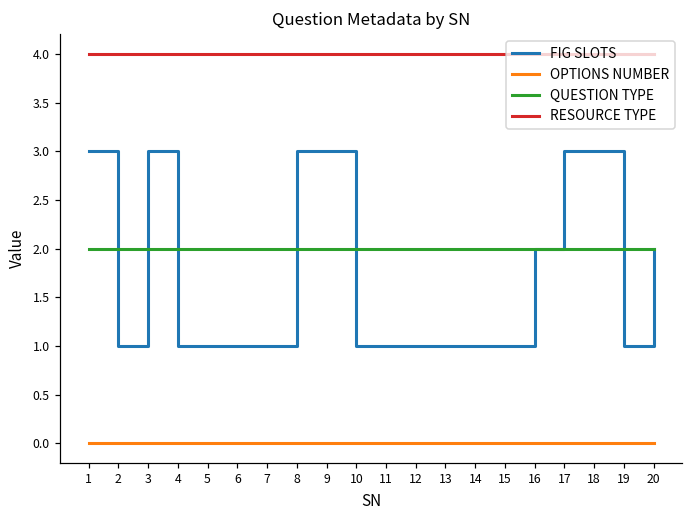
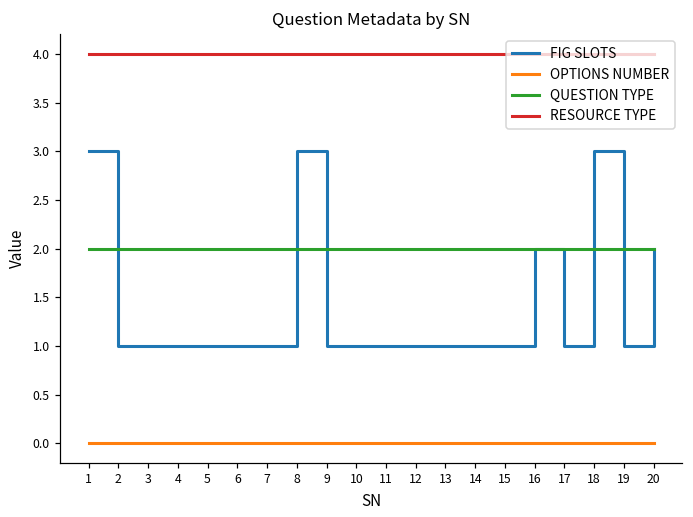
  {
    "FIG SLOTS": {
      "1": 3,
      "2": 1,
-     "3": 3,
+     "3": 1,
      "4": 1,
      "5": 1,
      "6": 1,
      "7": 1,
      "8": 3,
-     "9": 3,
+     "9": 1,
      "10": 1,
      "11": 1,
      "12": 1,
      "13": 1,
      "14": 1,
      "15": 1,
-     "17": 3,
+     "17": 1,
      "18": 3,
      "19": 1
    },
    "OPTIONS NUMBER": {
      "1": 0,
      "2": 0,
      "3": 0,
      "4": 0,
      "5": 0,
      "6": 0,
      "7": 0,
      "8": 0,
      "9": 0,
      "10": 0,
      "11": 0,
      "12": 0,
      "13": 0,
      "14": 0,
      "15": 0,
      "16": 0,
      "17": 0,
      "18": 0,
      "19": 0,
      "20": 0
    },
    "QUESTION TYPE": {
      "1": 2,
      "2": 2,
      "3": 2,
      "4": 2,
      "5": 2,
      "6": 2,
      "7": 2,
      "8": 2,
      "9": 2,
      "10": 2,
      "11": 2,
      "12": 2,
      "13": 2,
      "14": 2,
      "15": 2,
      "17": 2,
      "18": 2,
      "19": 2
    },
    "RESOURCE TYPE": {
      "1": 4,
      "2": 4,
      "3": 4,
      "4": 4,
      "5": 4,
      "6": 4,
      "7": 4,
      "8": 4,
      "9": 4,
      "10": 4,
      "11": 4,
      "12": 4,
      "13": 4,
      "14": 4,
      "15": 4
    }
  }
